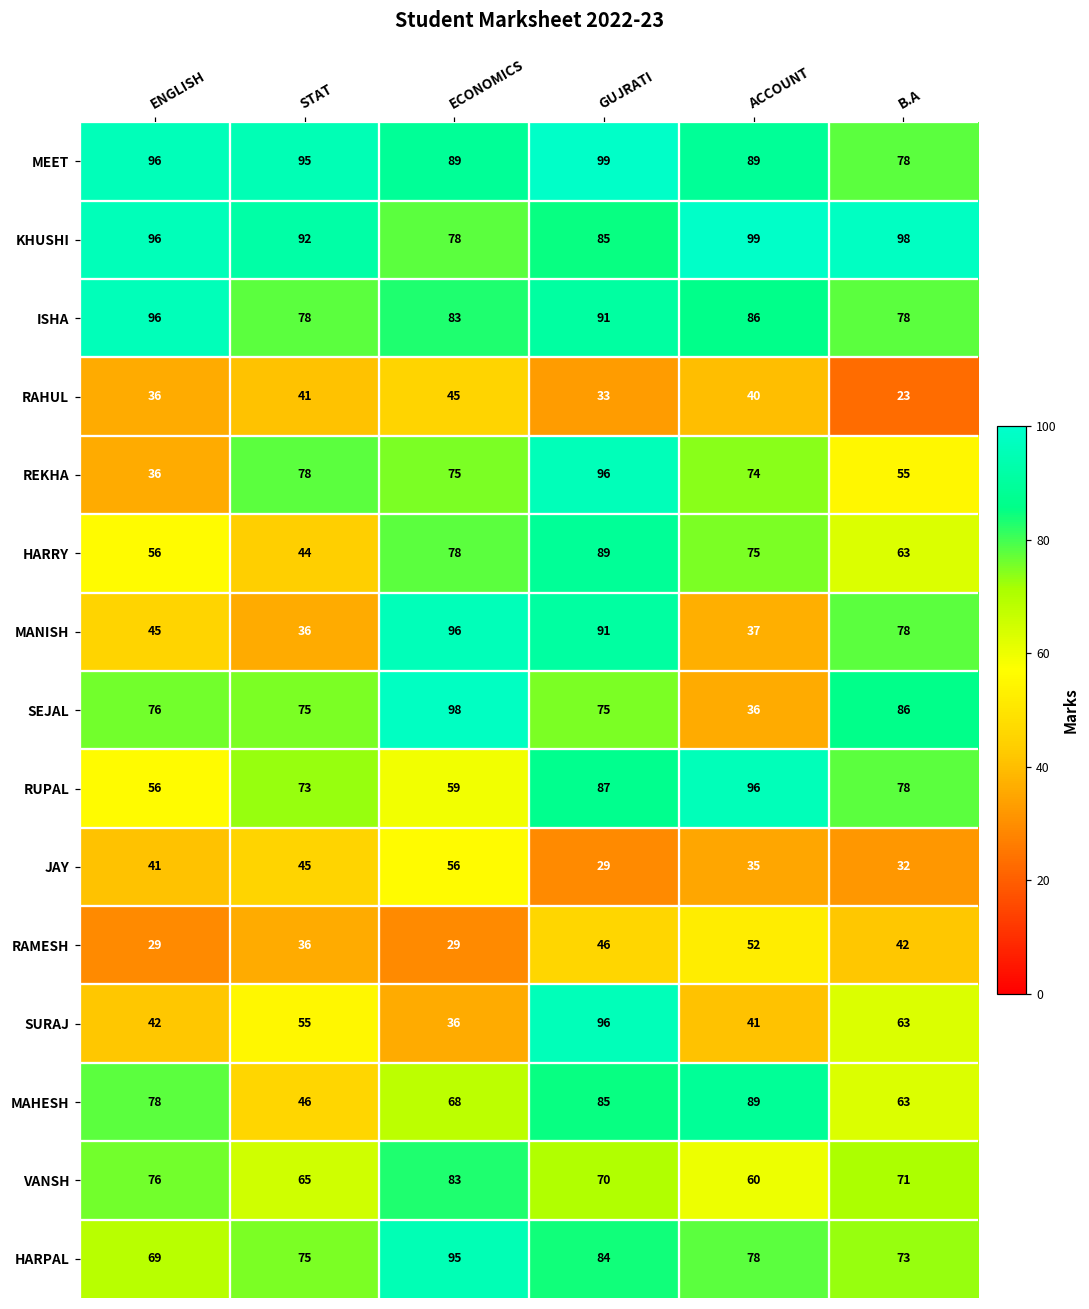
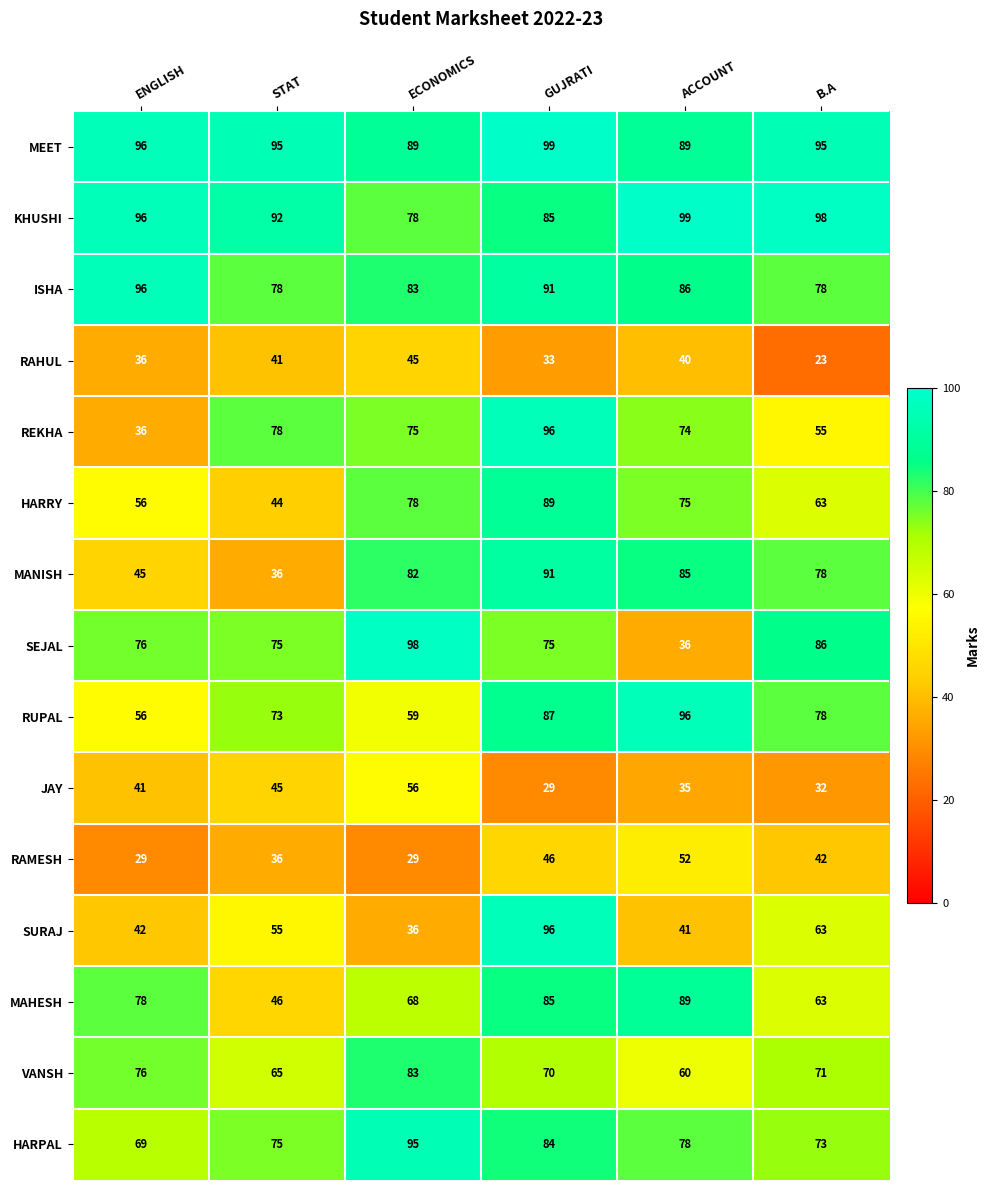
  {
    "MEET": {
      "ENGLISH": 96,
      "STAT": 95,
      "ECONOMICS": 89,
      "GUJRATI": 99,
      "ACCOUNT": 89,
-     "B.A": 78
+     "B.A": 95
    },
    "KHUSHI": {
      "ENGLISH": 96,
      "STAT": 92,
      "ECONOMICS": 78,
      "GUJRATI": 85,
      "ACCOUNT": 99,
      "B.A": 98
    },
    "ISHA": {
      "ENGLISH": 96,
      "STAT": 78,
      "ECONOMICS": 83,
      "GUJRATI": 91,
      "ACCOUNT": 86,
      "B.A": 78
    },
    "RAHUL": {
      "ENGLISH": 36,
      "STAT": 41,
      "ECONOMICS": 45,
      "GUJRATI": 33,
      "ACCOUNT": 40,
      "B.A": 23
    },
    "REKHA": {
      "ENGLISH": 36,
      "STAT": 78,
      "ECONOMICS": 75,
      "GUJRATI": 96,
      "ACCOUNT": 74,
      "B.A": 55
    },
    "HARRY": {
      "ENGLISH": 56,
      "STAT": 44,
      "ECONOMICS": 78,
      "GUJRATI": 89,
      "ACCOUNT": 75,
      "B.A": 63
    },
    "MANISH": {
      "ENGLISH": 45,
      "STAT": 36,
-     "ECONOMICS": 96,
+     "ECONOMICS": 82,
      "GUJRATI": 91,
-     "ACCOUNT": 37,
+     "ACCOUNT": 85,
      "B.A": 78
    },
    "SEJAL": {
      "ENGLISH": 76,
      "STAT": 75,
      "ECONOMICS": 98,
      "GUJRATI": 75,
      "ACCOUNT": 36,
      "B.A": 86
    },
    "RUPAL": {
      "ENGLISH": 56,
      "STAT": 73,
      "ECONOMICS": 59,
      "GUJRATI": 87,
      "ACCOUNT": 96,
      "B.A": 78
    },
    "JAY": {
      "ENGLISH": 41,
      "STAT": 45,
      "ECONOMICS": 56,
      "GUJRATI": 29,
      "ACCOUNT": 35,
      "B.A": 32
    },
    "RAMESH": {
      "ENGLISH": 29,
      "STAT": 36,
      "ECONOMICS": 29,
      "GUJRATI": 46,
      "ACCOUNT": 52,
      "B.A": 42
    },
    "SURAJ": {
      "ENGLISH": 42,
      "STAT": 55,
      "ECONOMICS": 36,
      "GUJRATI": 96,
      "ACCOUNT": 41,
      "B.A": 63
    },
    "MAHESH": {
      "ENGLISH": 78,
      "STAT": 46,
      "ECONOMICS": 68,
      "GUJRATI": 85,
      "ACCOUNT": 89,
      "B.A": 63
    },
    "VANSH": {
      "ENGLISH": 76,
      "STAT": 65,
      "ECONOMICS": 83,
      "GUJRATI": 70,
      "ACCOUNT": 60,
      "B.A": 71
    },
    "HARPAL": {
      "ENGLISH": 69,
      "STAT": 75,
      "ECONOMICS": 95,
      "GUJRATI": 84,
      "ACCOUNT": 78,
      "B.A": 73
    }
  }
